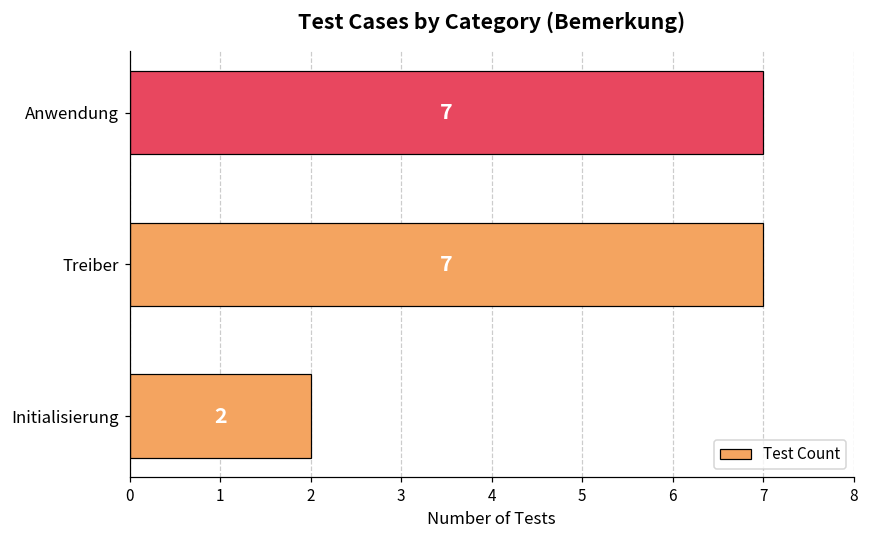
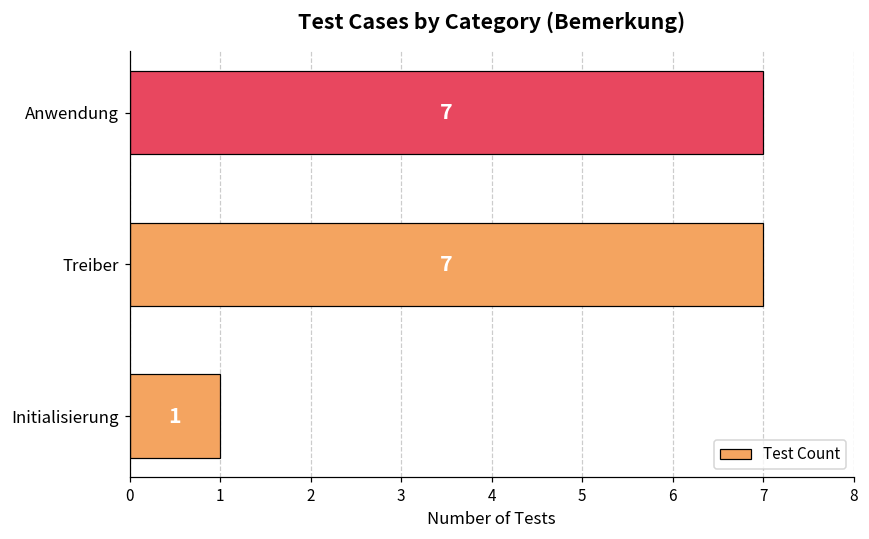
  {
    "Anwendung": 7,
    "Treiber": 7,
-   "Initialisierung": 2
+   "Initialisierung": 1
  }
